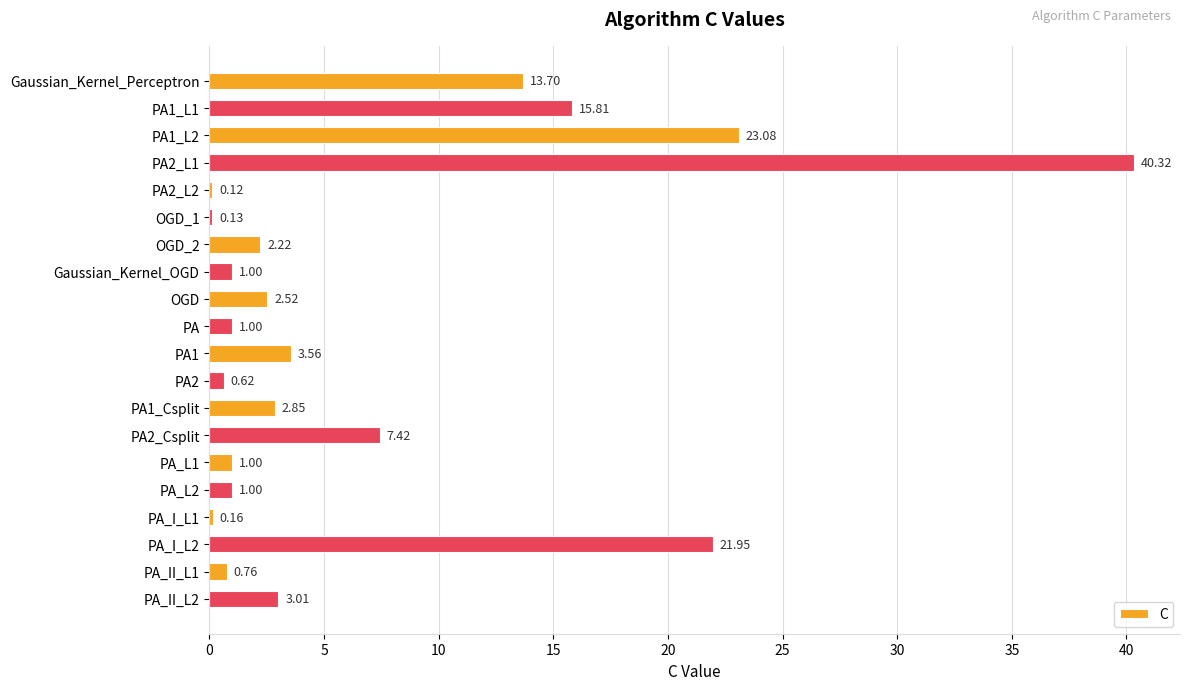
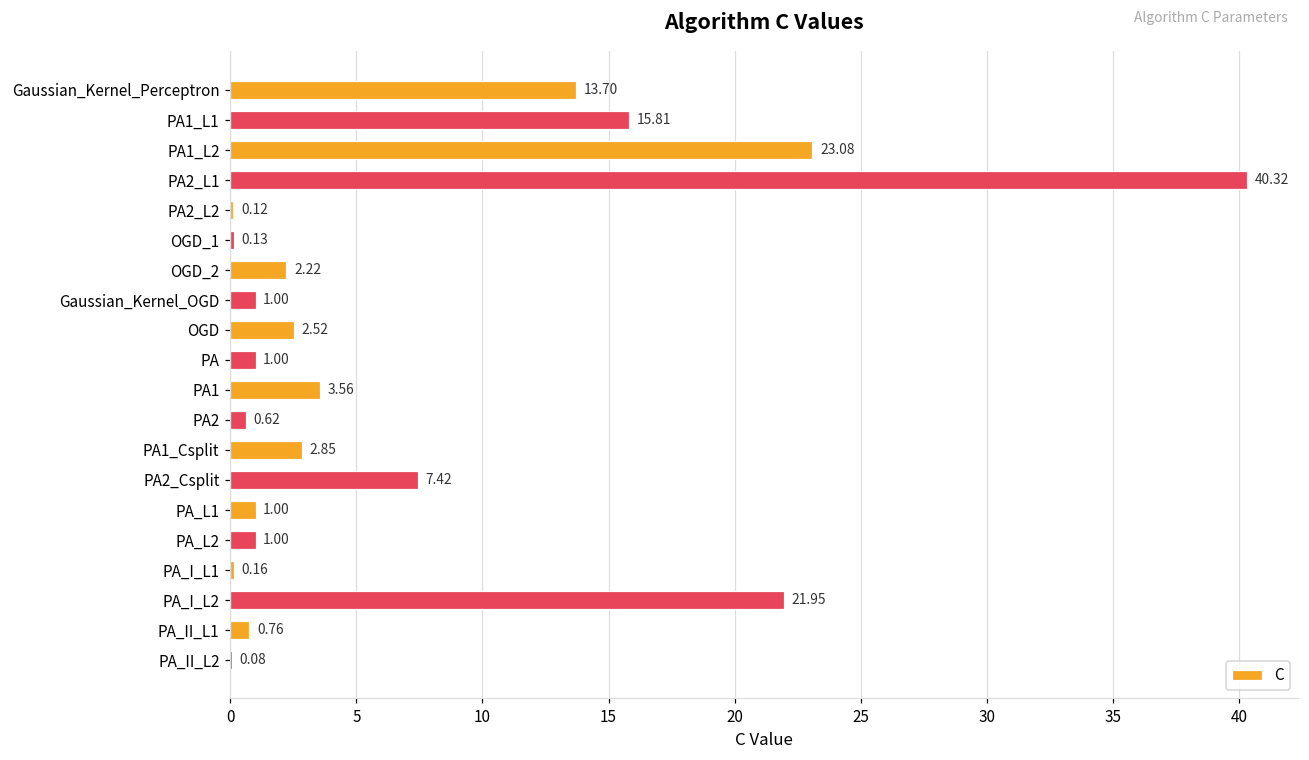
  {
    "Gaussian_Kernel_Perceptron": 13.70,
    "PA1_L1": 15.81,
    "PA1_L2": 23.08,
    "PA2_L1": 40.32,
    "PA2_L2": 0.12,
    "OGD_1": 0.13,
    "OGD_2": 2.22,
    "Gaussian_Kernel_OGD": 1.00,
    "OGD": 2.52,
    "PA": 1.00,
    "PA1": 3.56,
    "PA2": 0.62,
    "PA1_Csplit": 2.85,
    "PA2_Csplit": 7.42,
    "PA_L1": 1.00,
    "PA_L2": 1.00,
    "PA_I_L1": 0.16,
    "PA_I_L2": 21.95,
    "PA_II_L1": 0.76,
-   "PA_II_L2": 3.01
+   "PA_II_L2": 0.08
  }
